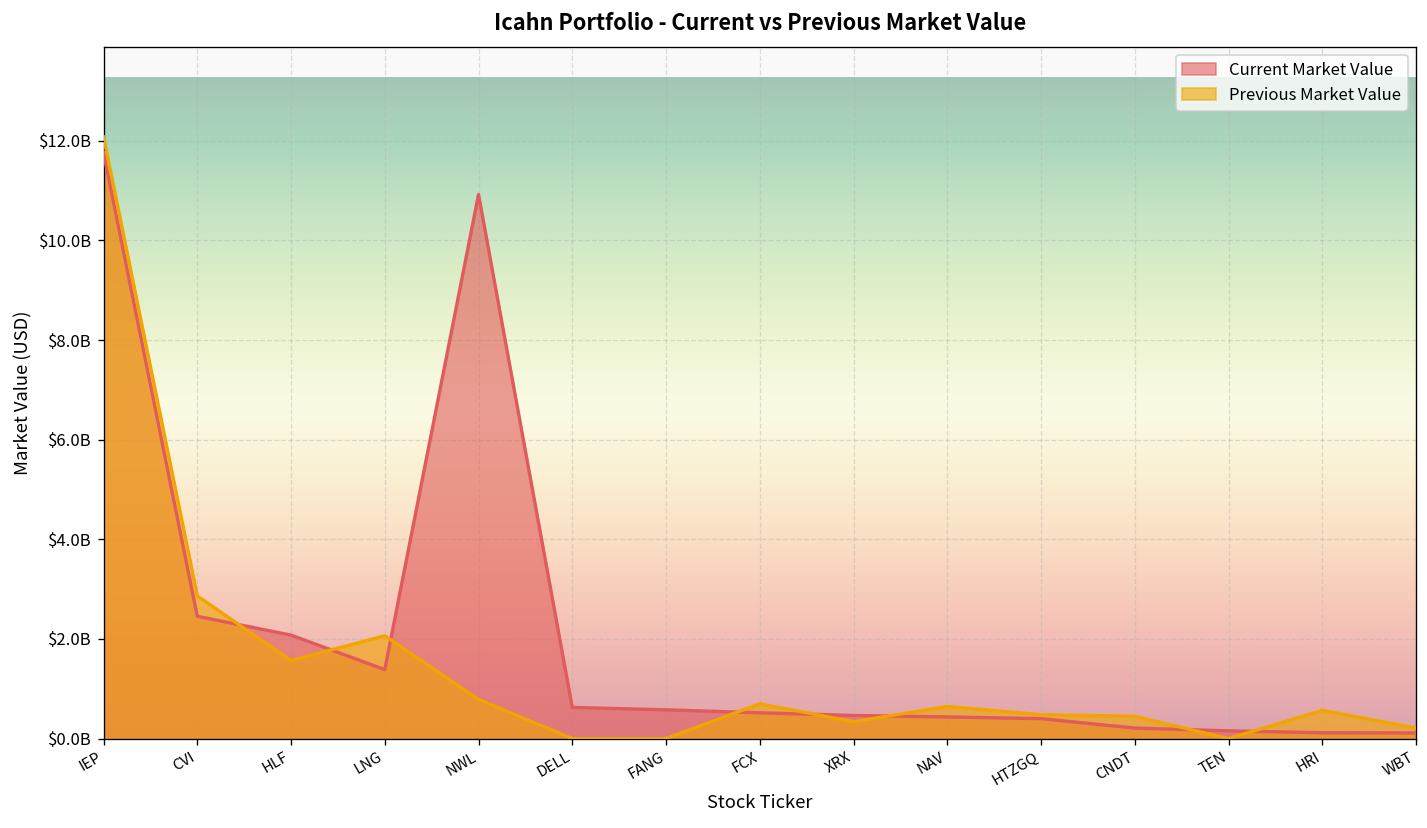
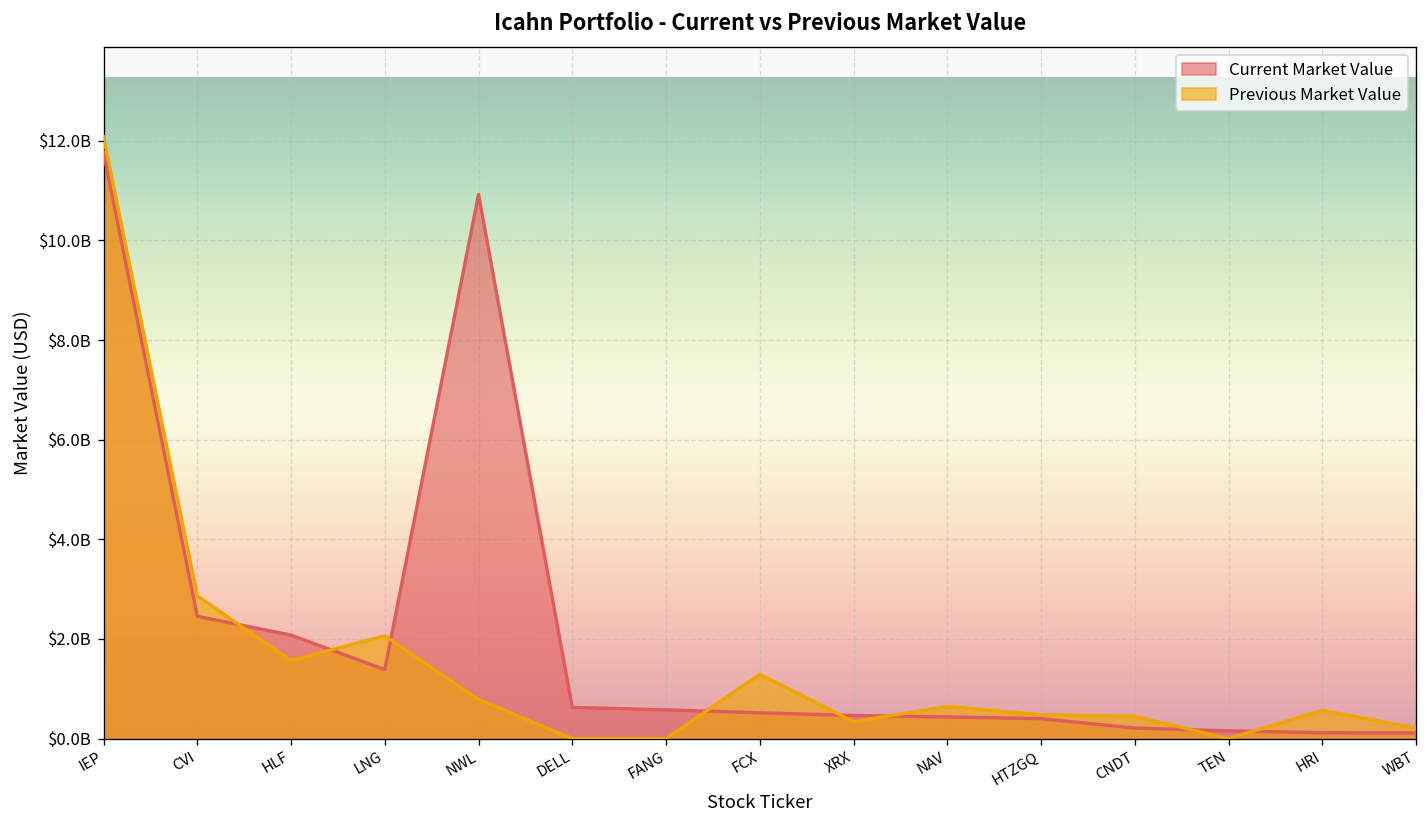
  {
    "Current Market Value": {
      "IEP": "$11800000000",
      "CVI": "$2500000000",
      "HLF": "$2100000000",
      "LNG": "$1400000000",
      "NWL": "$10900000000",
      "DELL": "$600000000",
      "FANG": "$600000000",
      "FCX": "$500000000",
      "XRX": "$500000000",
      "NAV": "$400000000",
      "HTZGQ": "$400000000",
      "CNDT": "$200000000",
      "TEN": "$200000000",
      "HRI": "$100000000",
      "WBT": "$100000000"
    },
    "Previous Market Value": {
      "IEP": "$12100000000",
      "CVI": "$2900000000",
      "HLF": "$1600000000",
      "LNG": "$2100000000",
      "NWL": "$800000000",
      "DELL": "$0",
      "FANG": "$0",
-     "FCX": "$700000000",
+     "FCX": "$1300000000",
      "XRX": "$300000000",
      "NAV": "$600000000",
      "HTZGQ": "$500000000",
      "CNDT": "$400000000",
      "TEN": "$0",
      "HRI": "$600000000",
      "WBT": "$200000000"
    }
  }
